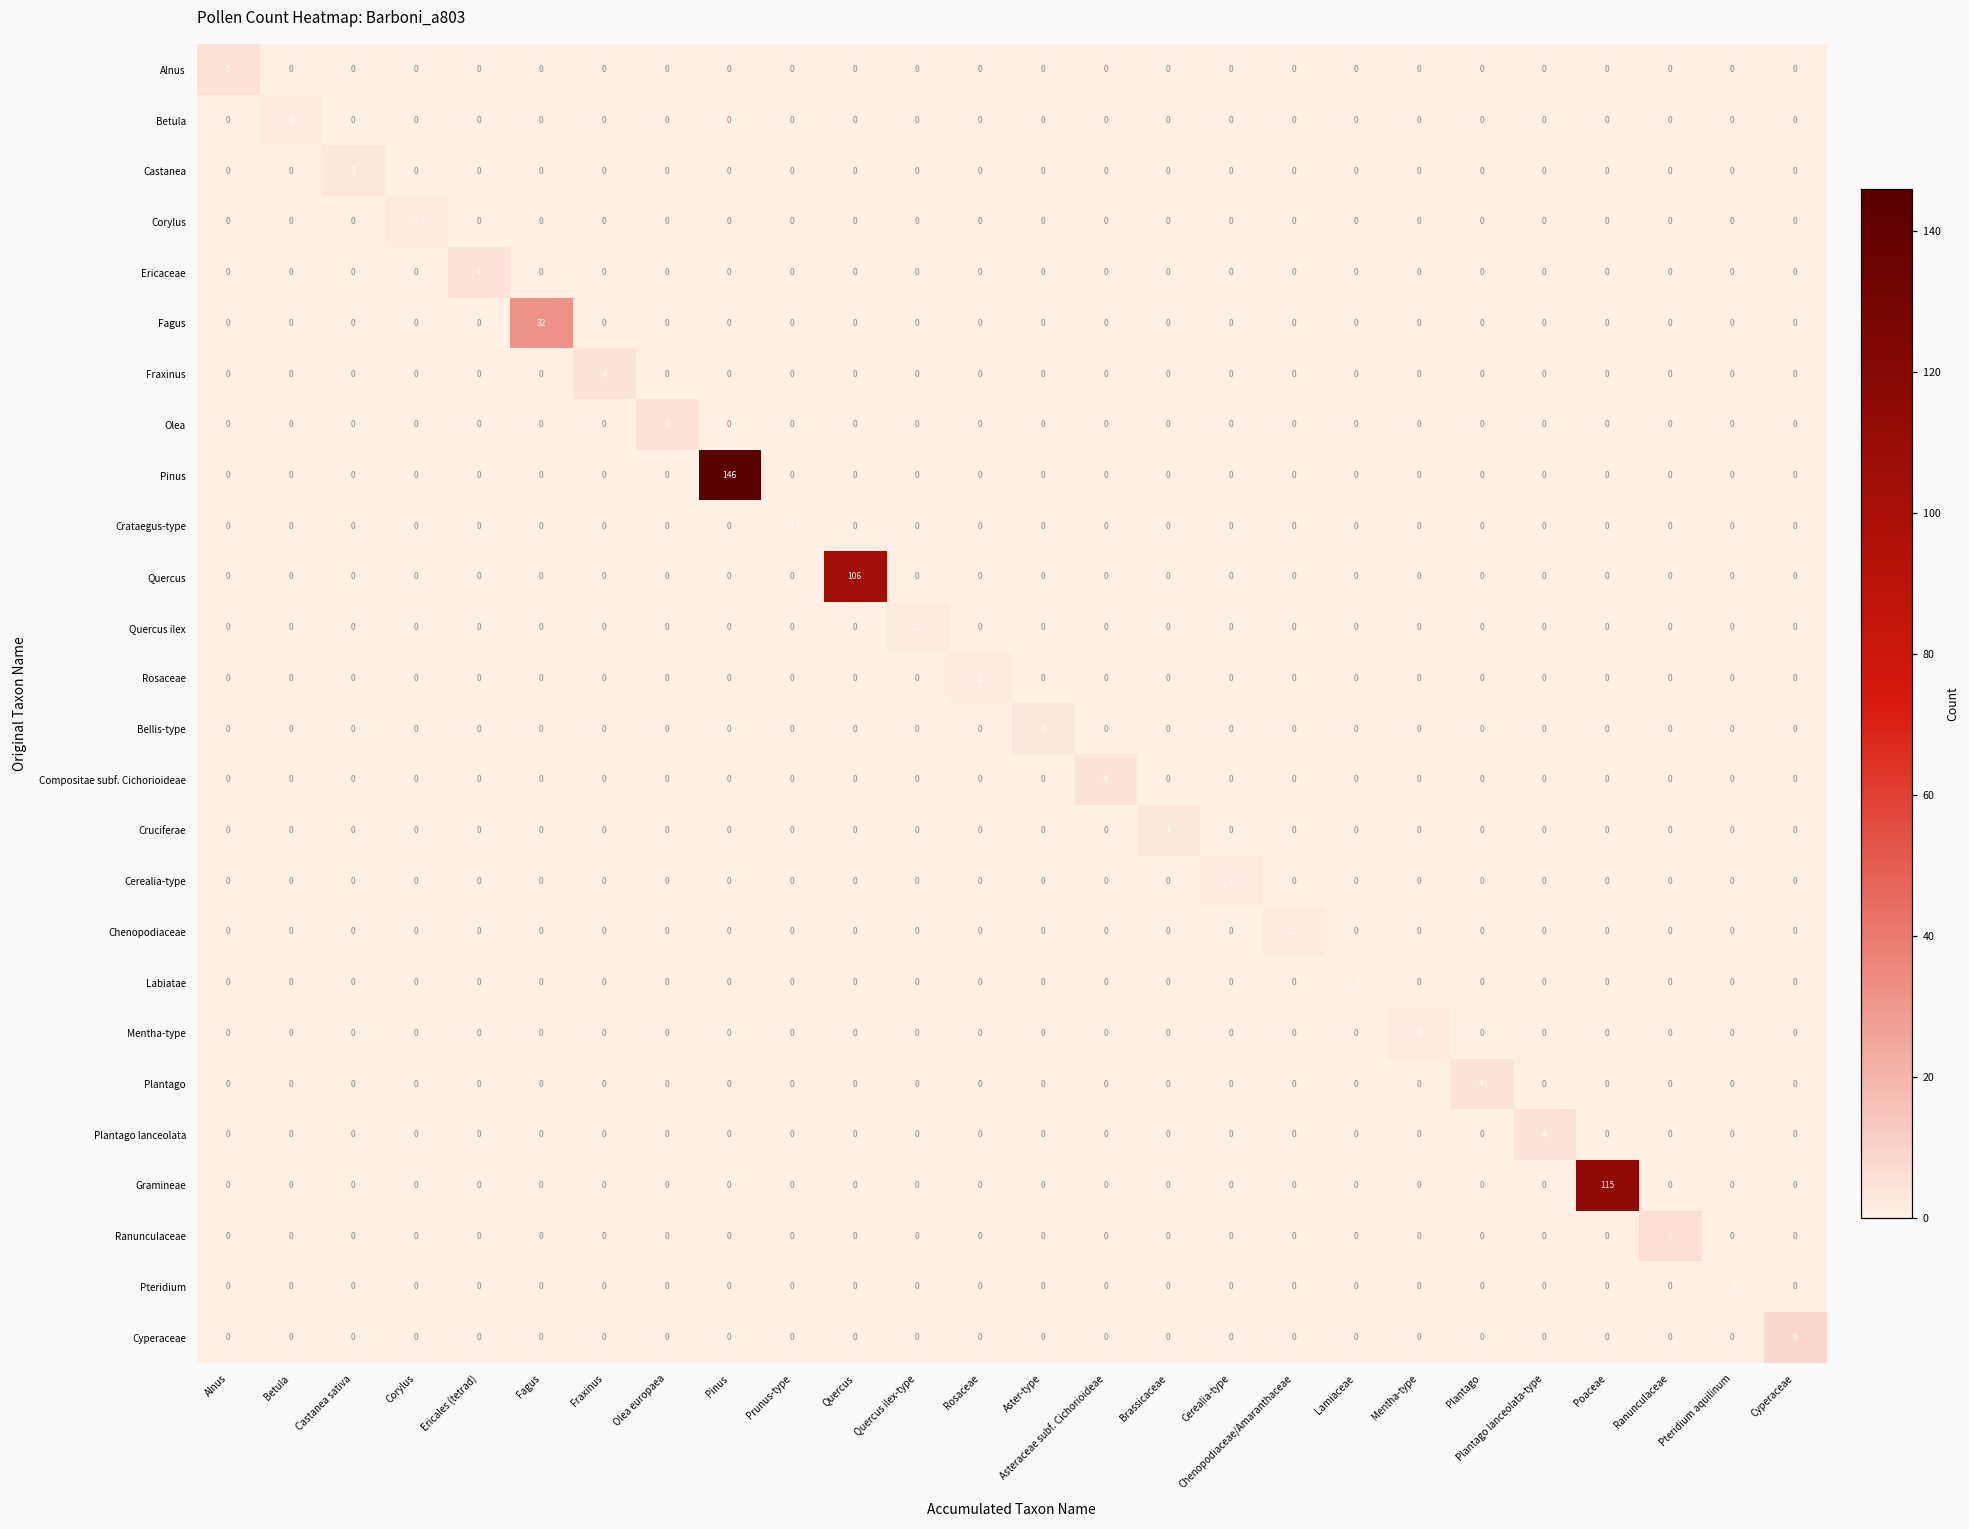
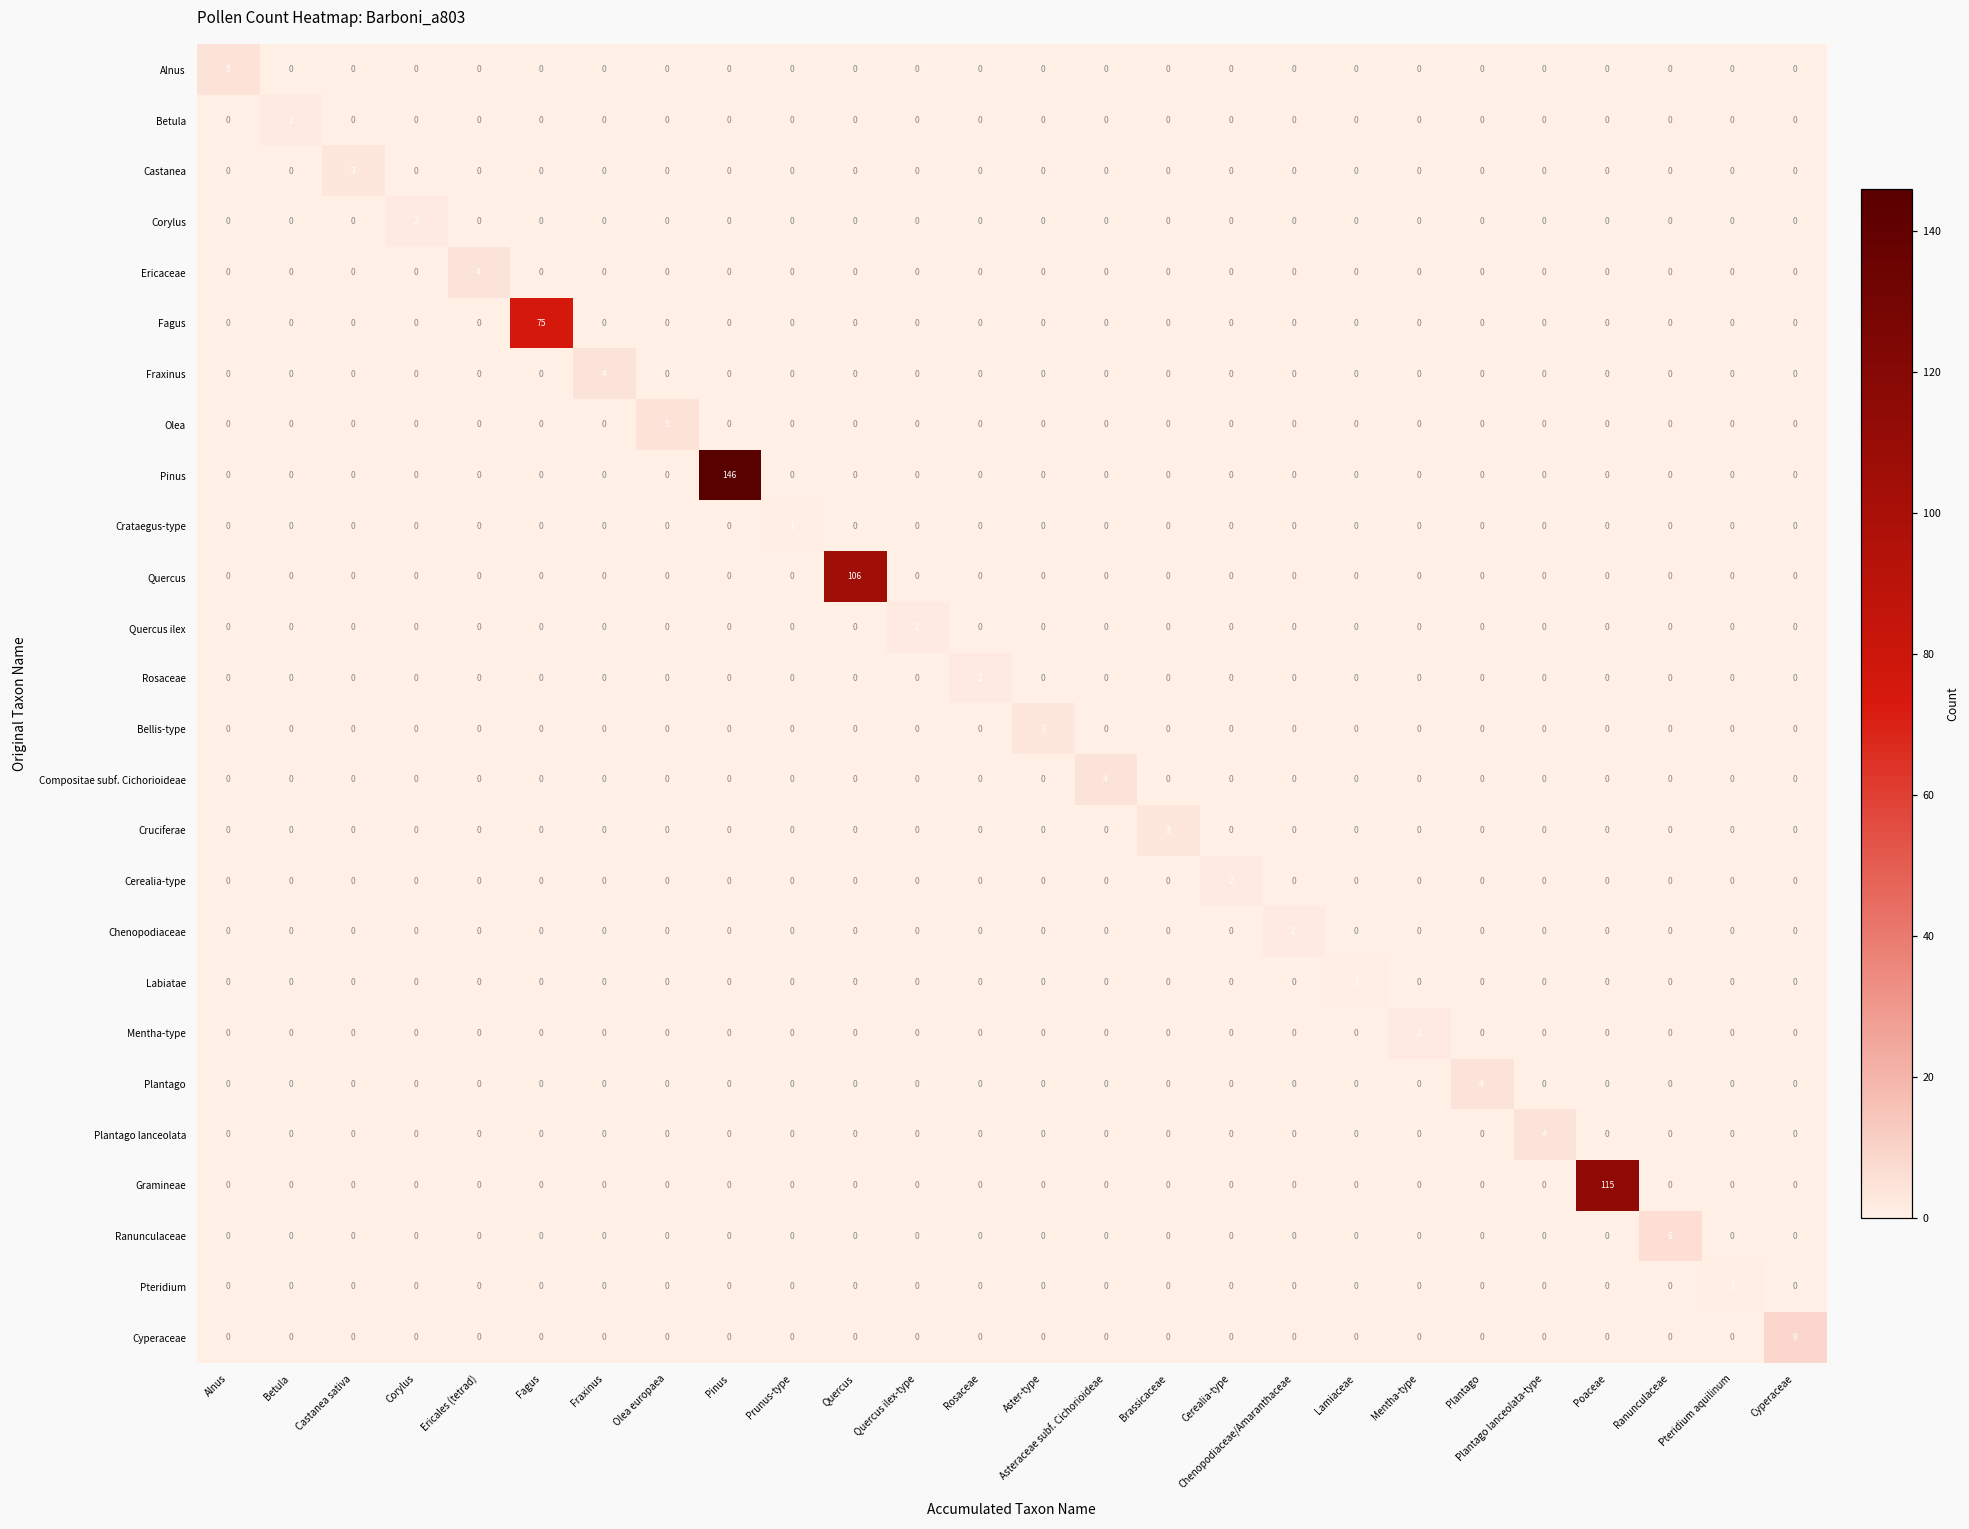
  {
    "Fagus": {
      "Alnus": 0,
      "Betula": 0,
      "Castanea sativa": 0,
      "Corylus": 0,
      "Ericales (tetrad)": 0,
-     "Fagus": 32,
+     "Fagus": 75,
      "Fraxinus": 0,
      "Olea europaea": 0,
      "Pinus": 0,
      "Prunus-type": 0,
      "Quercus": 0,
      "Quercus ilex-type": 0,
      "Rosaceae": 0,
      "Aster-type": 0,
      "Asteraceae subf. Cichorioideae": 0,
      "Brassicaceae": 0,
      "Cerealia-type": 0,
      "Chenopodiaceae/Amaranthaceae": 0,
      "Lamiaceae": 0,
      "Mentha-type": 0,
      "Plantago": 0,
      "Plantago lanceolata-type": 0,
      "Poaceae": 0,
      "Ranunculaceae": 0,
      "Pteridium aquilinum": 0,
      "Cyperaceae": 0
    }
  }
